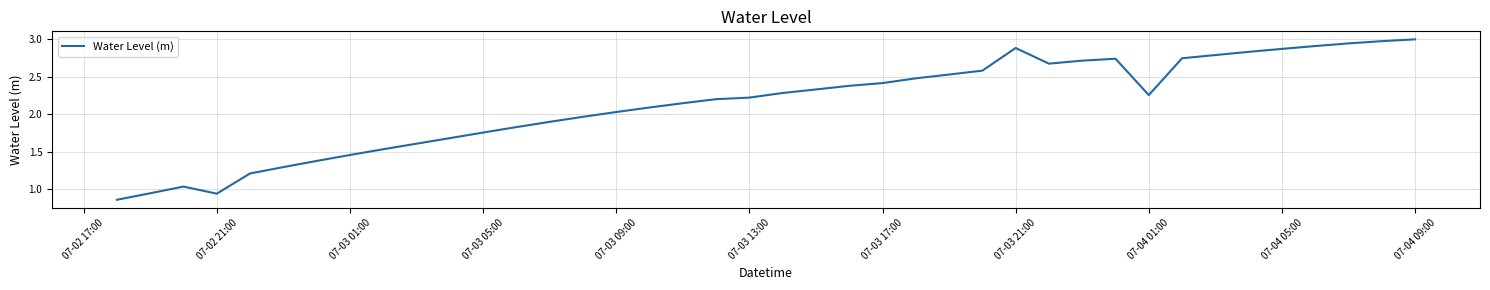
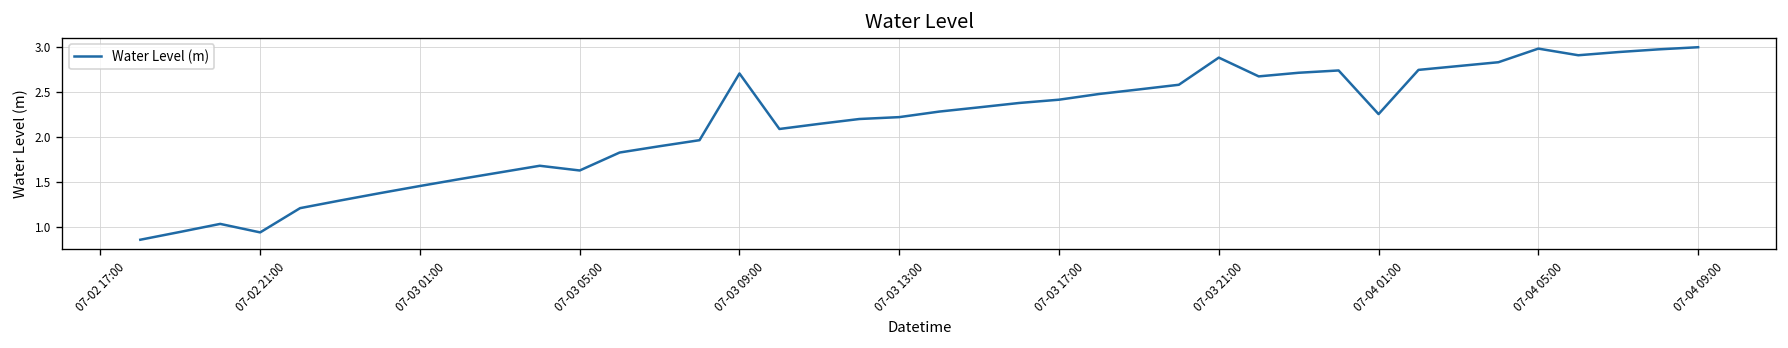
  {
    "07-02 21:00": 0.9,
    "07-03 01:00": 1.5,
-   "07-03 05:00": 1.8,
-   "07-03 09:00": 2.0,
+   "07-03 05:00": 1.6,
+   "07-03 09:00": 2.7,
    "07-03 13:00": 2.2,
    "07-03 17:00": 2.4,
    "07-03 21:00": 2.9,
    "07-04 01:00": 2.3,
-   "07-04 05:00": 2.9,
+   "07-04 05:00": 3.0,
    "07-04 09:00": 3.0
  }
